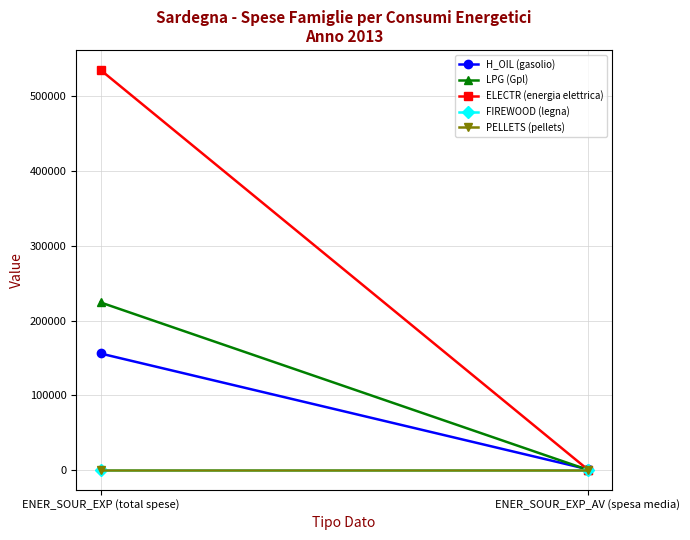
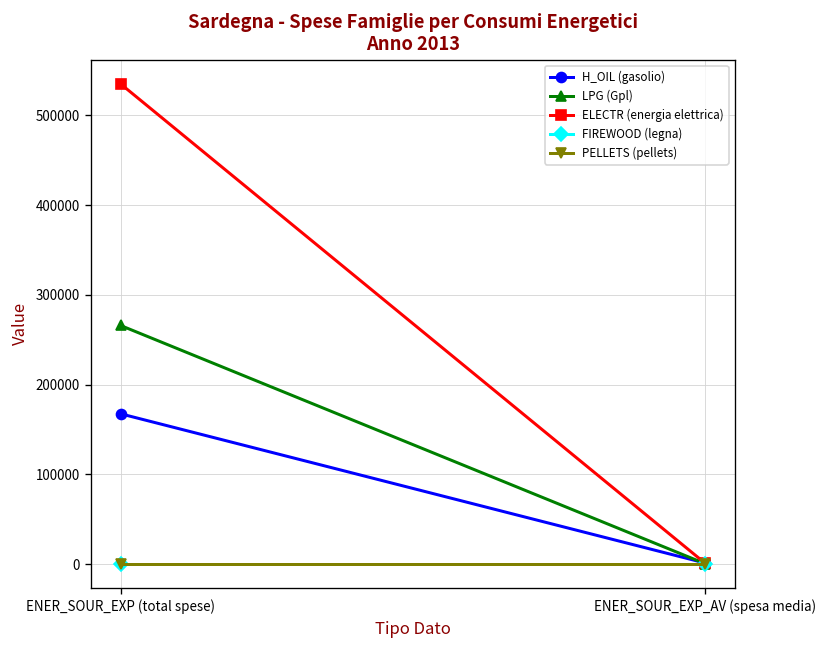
  {
    "H_OIL (gasolio)": {
-     "ENER_SOUR_EXP (total spese)": 160000
+     "ENER_SOUR_EXP (total spese)": 170000
    },
    "LPG (Gpl)": {
-     "ENER_SOUR_EXP (total spese)": 220000
+     "ENER_SOUR_EXP (total spese)": 270000
    },
    "ELECTR (energia elettrica)": {
      "ENER_SOUR_EXP (total spese)": 540000
    },
    "PELLETS (pellets)": {
      "ENER_SOUR_EXP (total spese)": 0
    }
  }
